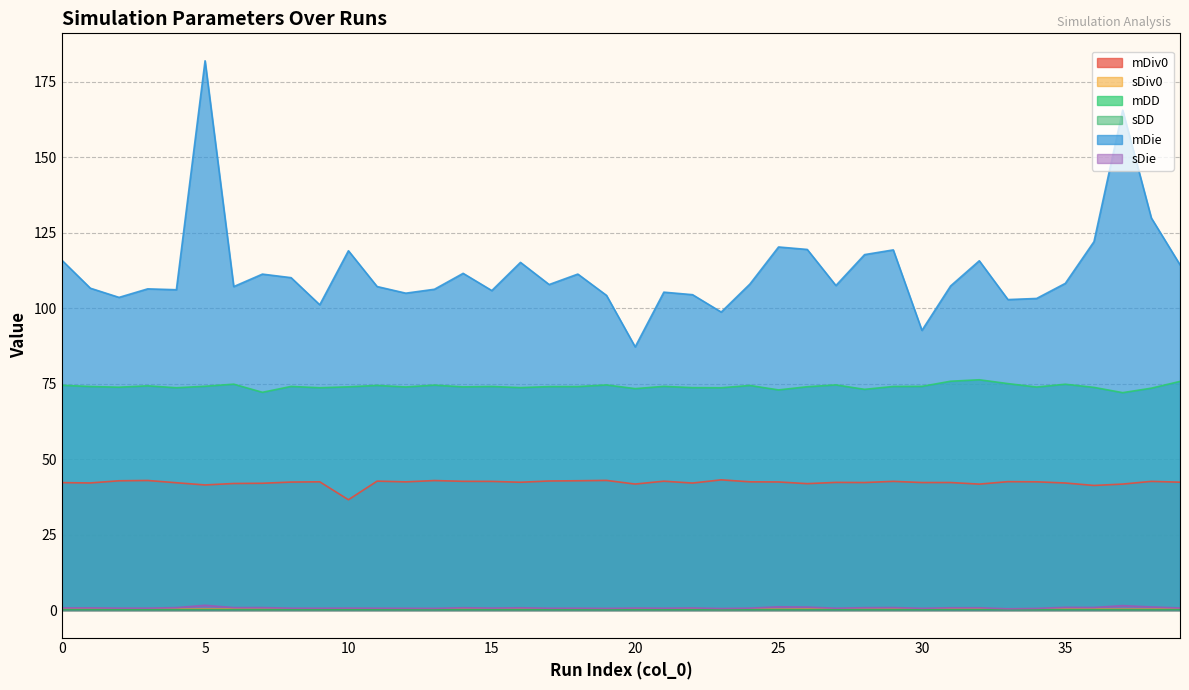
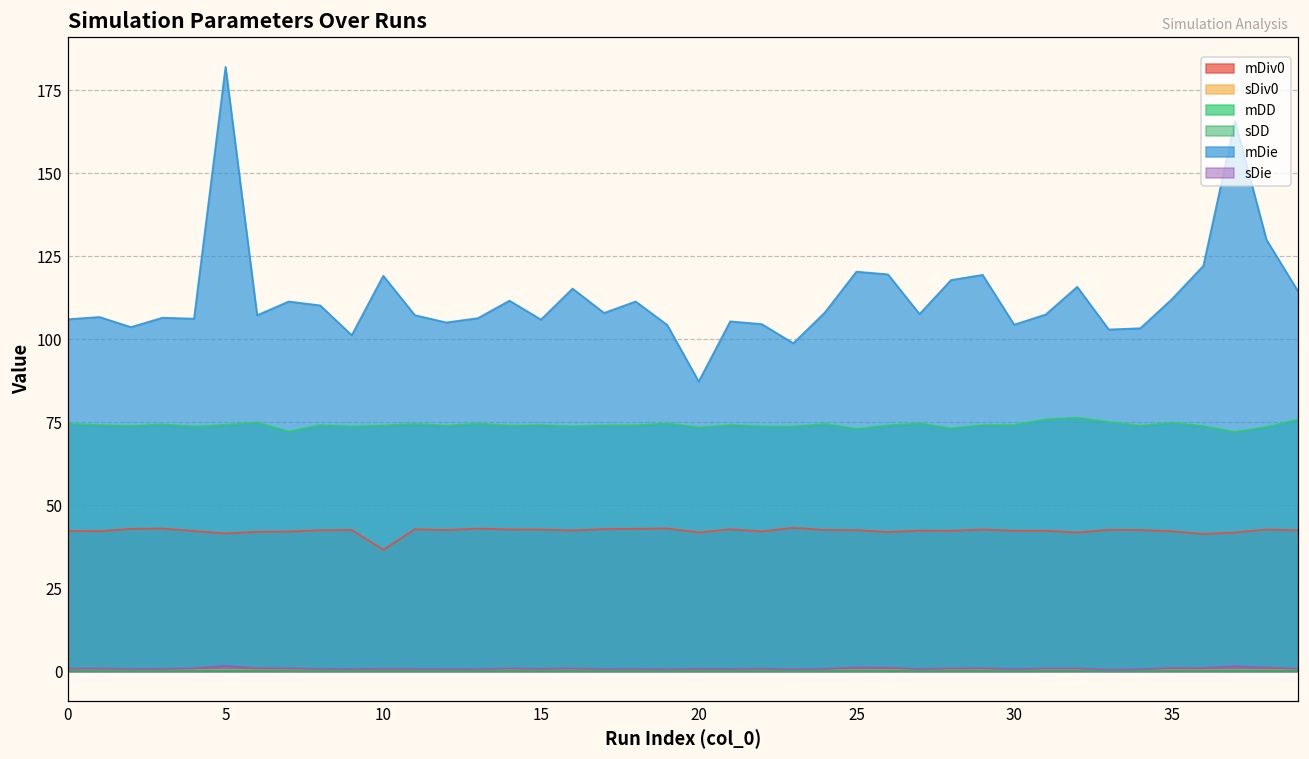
  {
    "mDiv0": {
      "0": 42,
      "5": 41,
      "10": 37,
      "15": 43,
      "20": 42,
      "25": 42,
      "30": 42,
      "35": 42
    },
    "mDie": {
-     "0": 116,
+     "0": 106,
      "5": 182,
      "10": 119,
      "15": 106,
      "20": 87,
      "25": 120,
-     "30": 93,
-     "35": 108
+     "30": 104,
+     "35": 112
    },
    "sDie": {
      "5": 2,
      "25": 1
    }
  }
